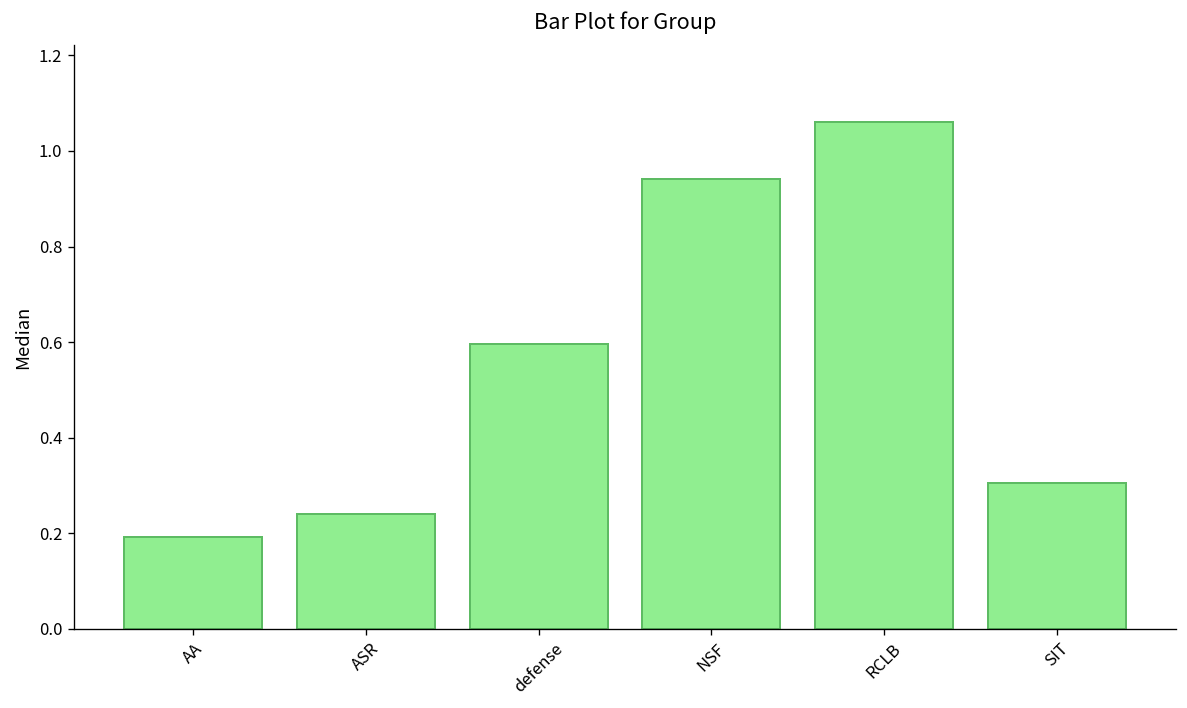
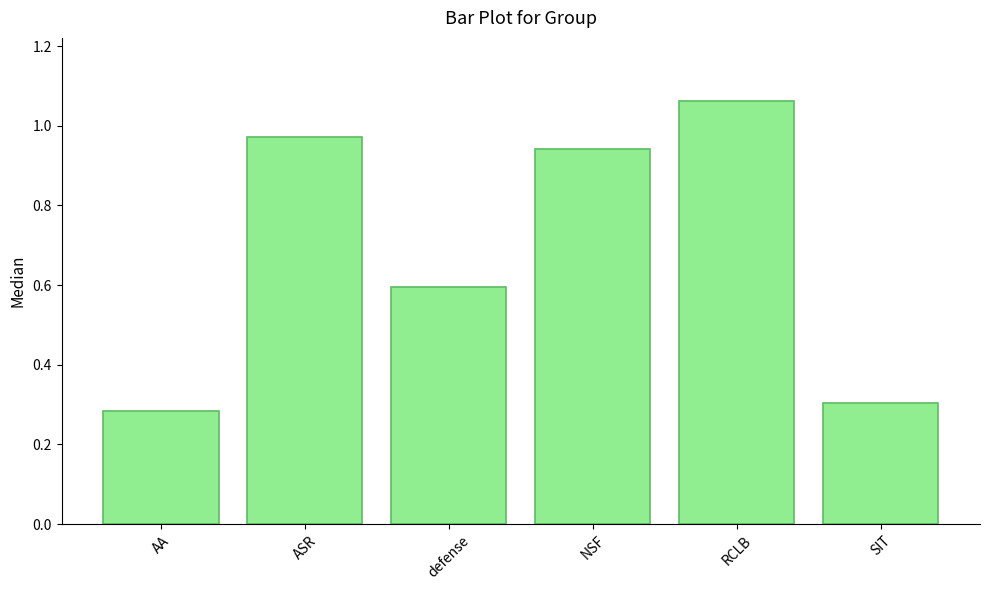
  {
-   "AA": 0.19,
-   "ASR": 0.24,
+   "AA": 0.28,
+   "ASR": 0.97,
    "defense": 0.60,
    "NSF": 0.94,
    "RCLB": 1.06,
    "SIT": 0.30
  }
